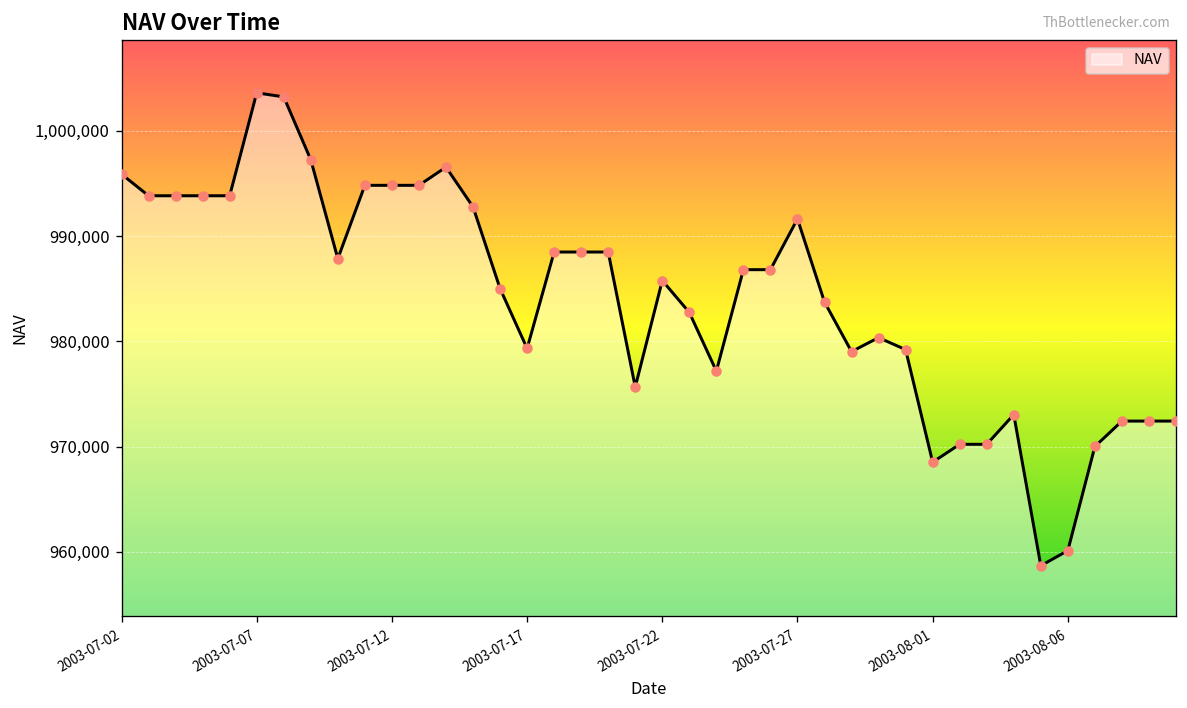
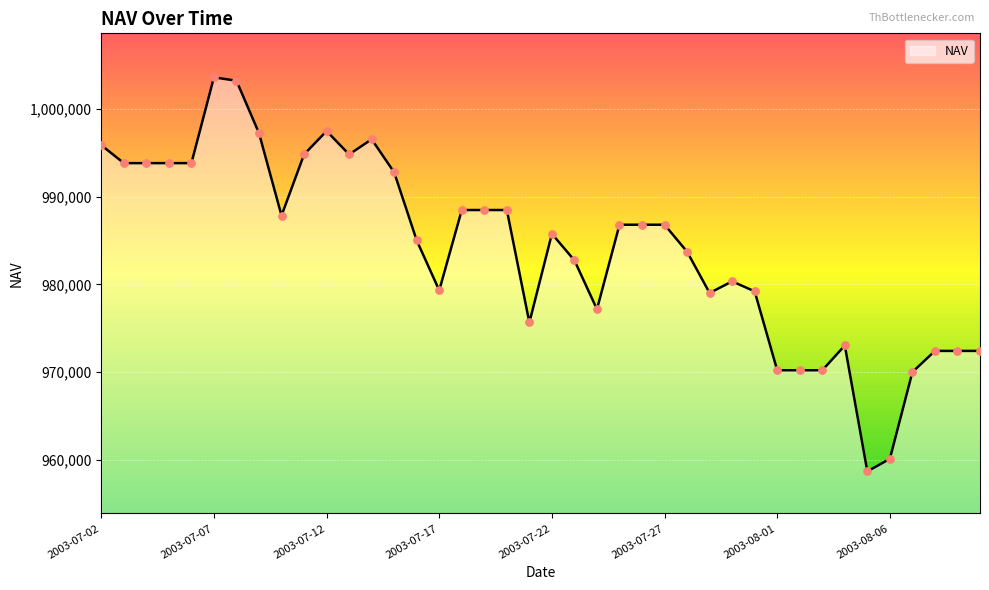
  {
    "2003-07-02": "996,000",
    "2003-07-07": "1,004,000",
-   "2003-07-12": "995,000",
+   "2003-07-12": "997,000",
    "2003-07-17": "979,000",
    "2003-07-22": "986,000",
-   "2003-07-27": "992,000",
-   "2003-08-01": "969,000",
+   "2003-07-27": "987,000",
+   "2003-08-01": "970,000",
    "2003-08-06": "960,000"
  }
